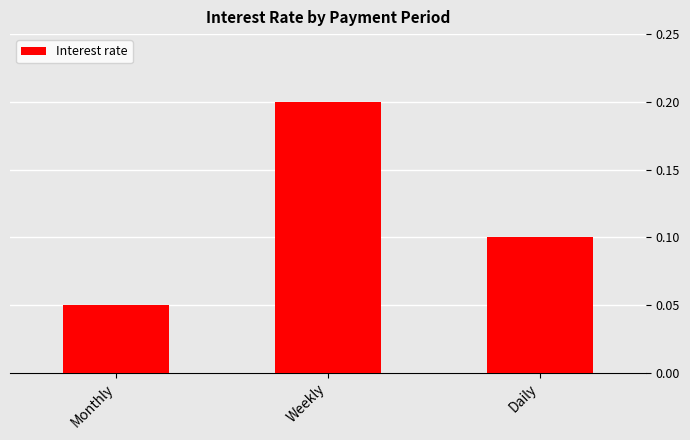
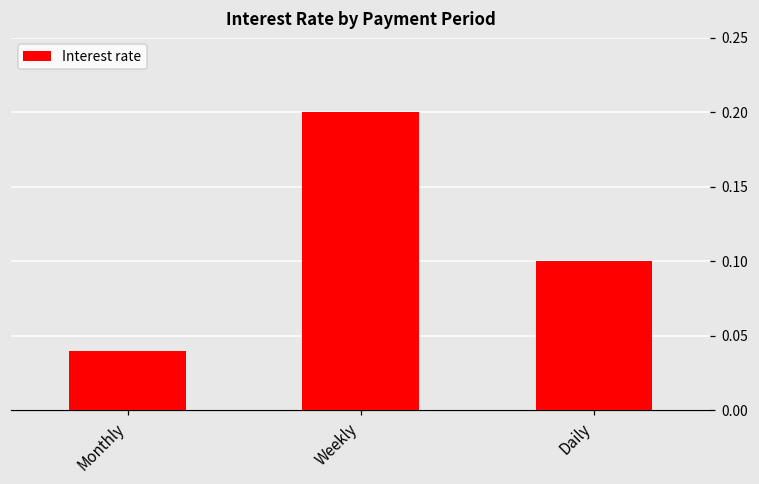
  {
-   "Monthly": 0.05,
+   "Monthly": 0.04,
    "Weekly": 0.20,
    "Daily": 0.10
  }
